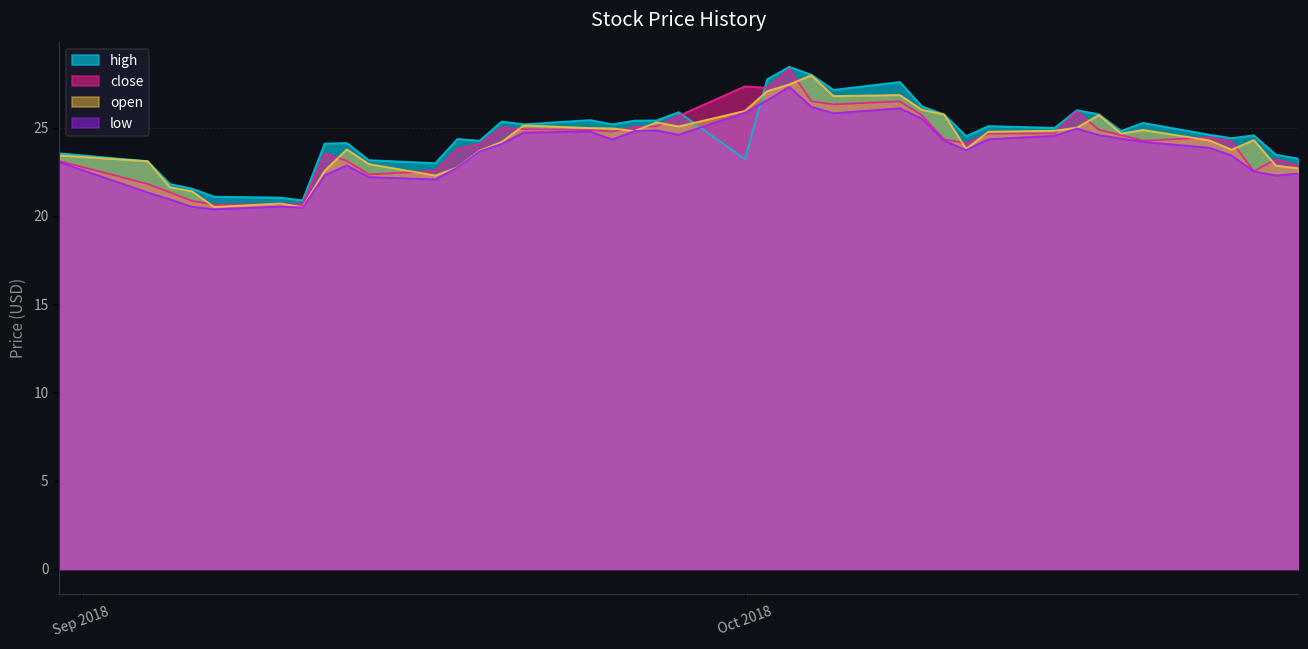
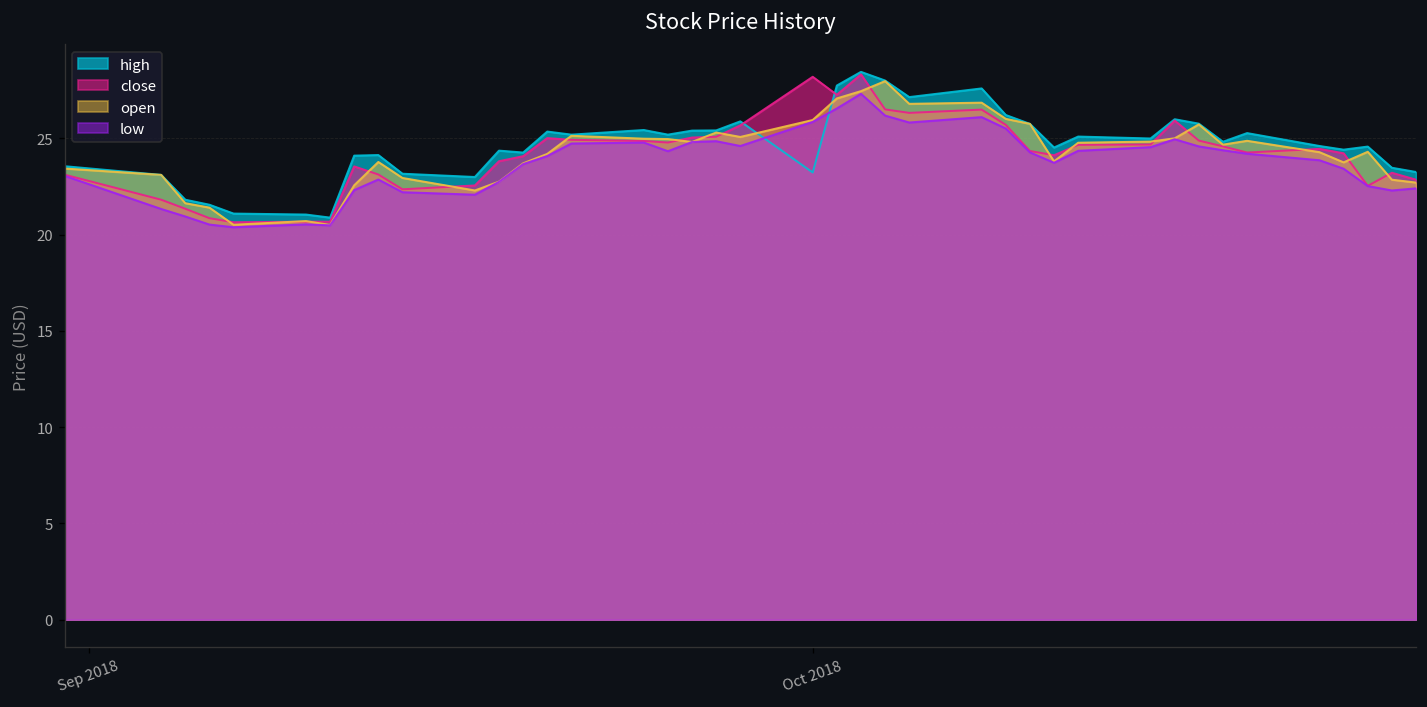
  {
    "high": {
      "Oct 2018": 23.2
    },
    "close": {
-     "Oct 2018": 27.3
+     "Oct 2018": 28.2
    }
  }
